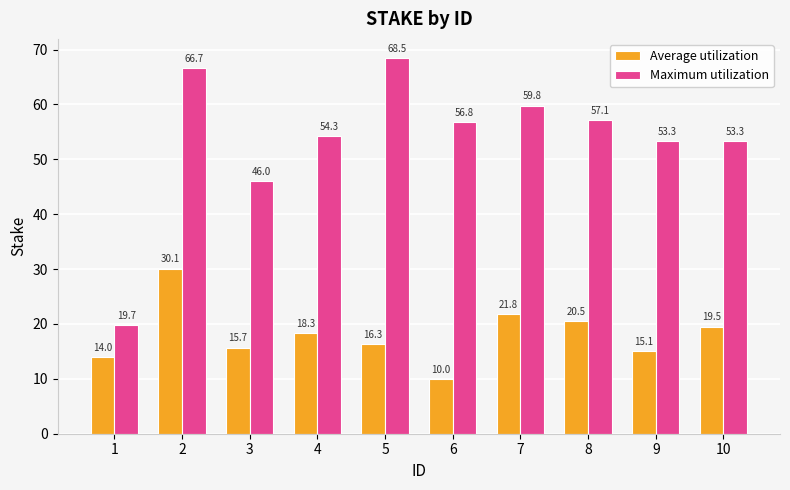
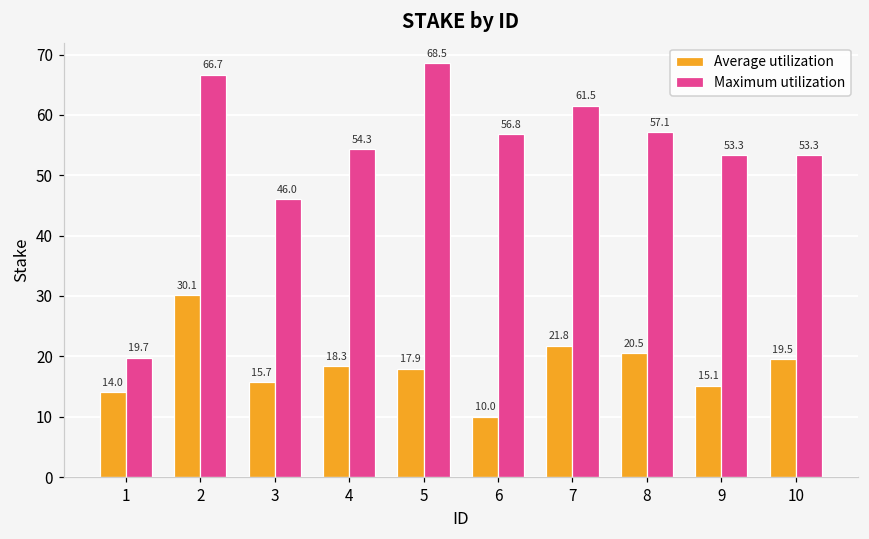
  {
    "Average utilization": {
      "1": 14.0,
      "2": 30.1,
      "3": 15.7,
      "4": 18.3,
-     "5": 16.3,
+     "5": 17.9,
      "6": 10.0,
      "7": 21.8,
      "8": 20.5,
      "9": 15.1,
      "10": 19.5
    },
    "Maximum utilization": {
      "1": 19.7,
      "2": 66.7,
      "3": 46.0,
      "4": 54.3,
      "5": 68.5,
      "6": 56.8,
-     "7": 59.8,
+     "7": 61.5,
      "8": 57.1,
      "9": 53.3,
      "10": 53.3
    }
  }
